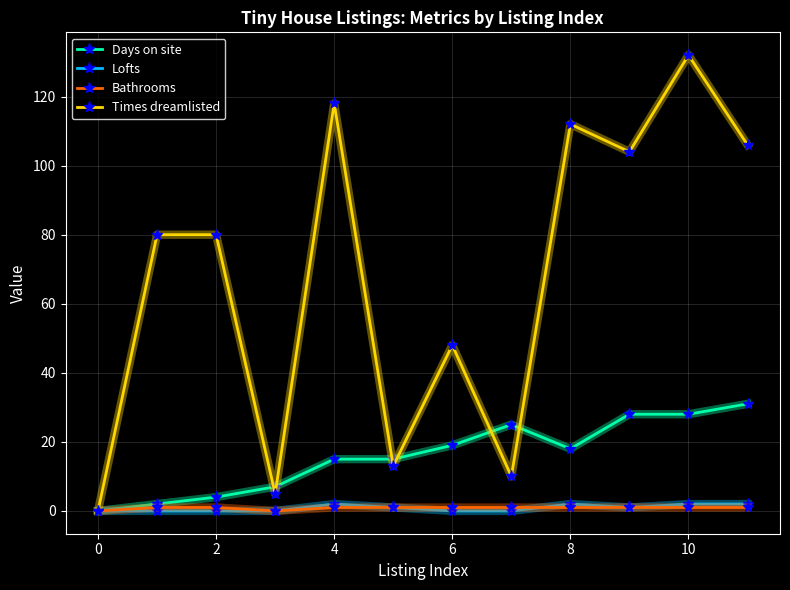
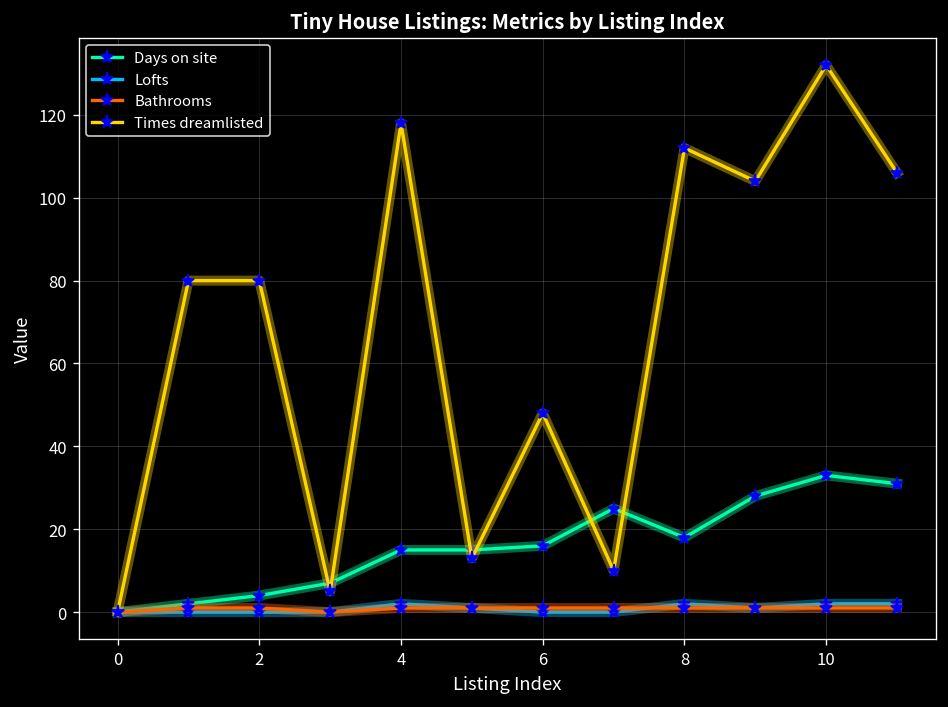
  {
    "Days on site": {
      "2": 4,
      "4": 15,
-     "6": 19,
+     "6": 16,
      "8": 18,
-     "10": 28
+     "10": 33
    },
    "Lofts": {
      "2": 0,
      "4": 2,
      "6": 0,
      "8": 2,
      "10": 2
    },
    "Bathrooms": {
      "2": 1,
      "4": 1,
      "6": 1,
      "8": 1,
      "10": 1
    },
    "Times dreamlisted": {
      "2": 80,
      "4": 118,
      "6": 48,
      "8": 112,
      "10": 132
    }
  }
